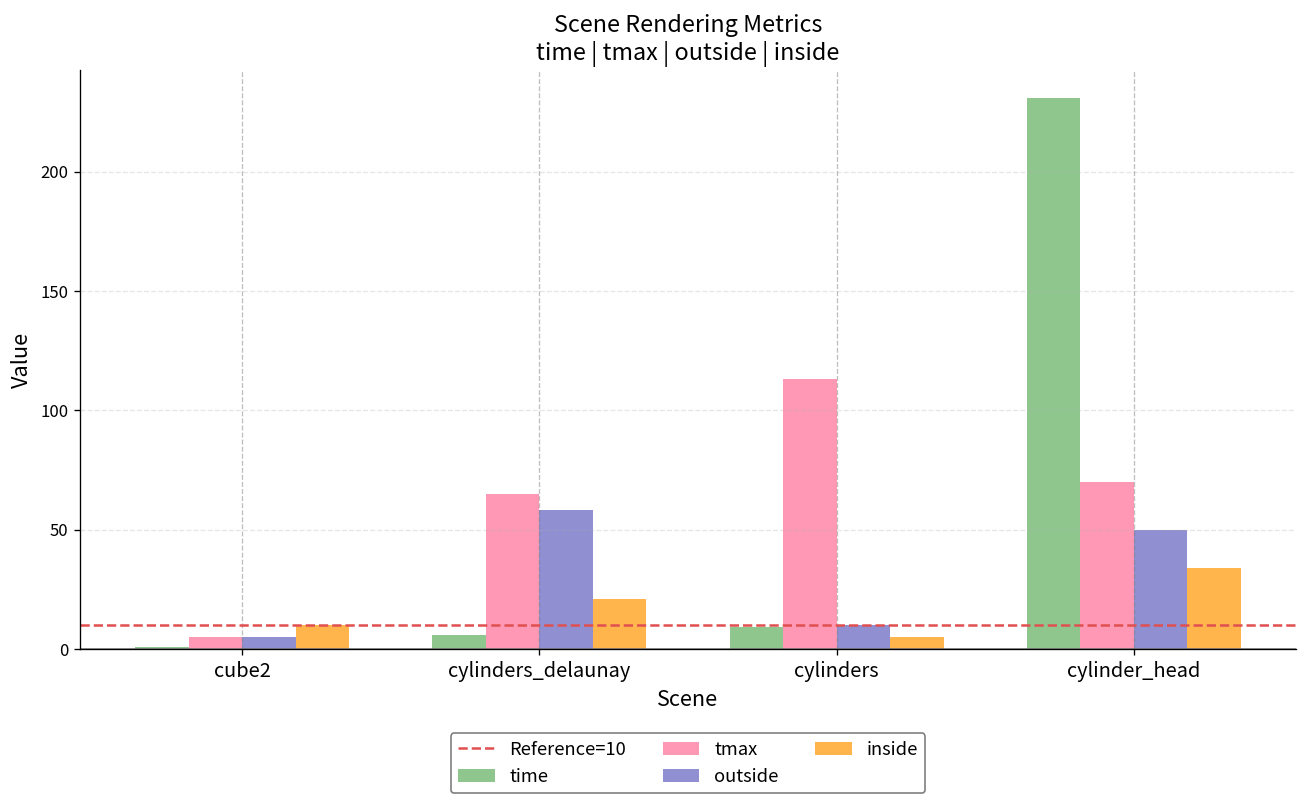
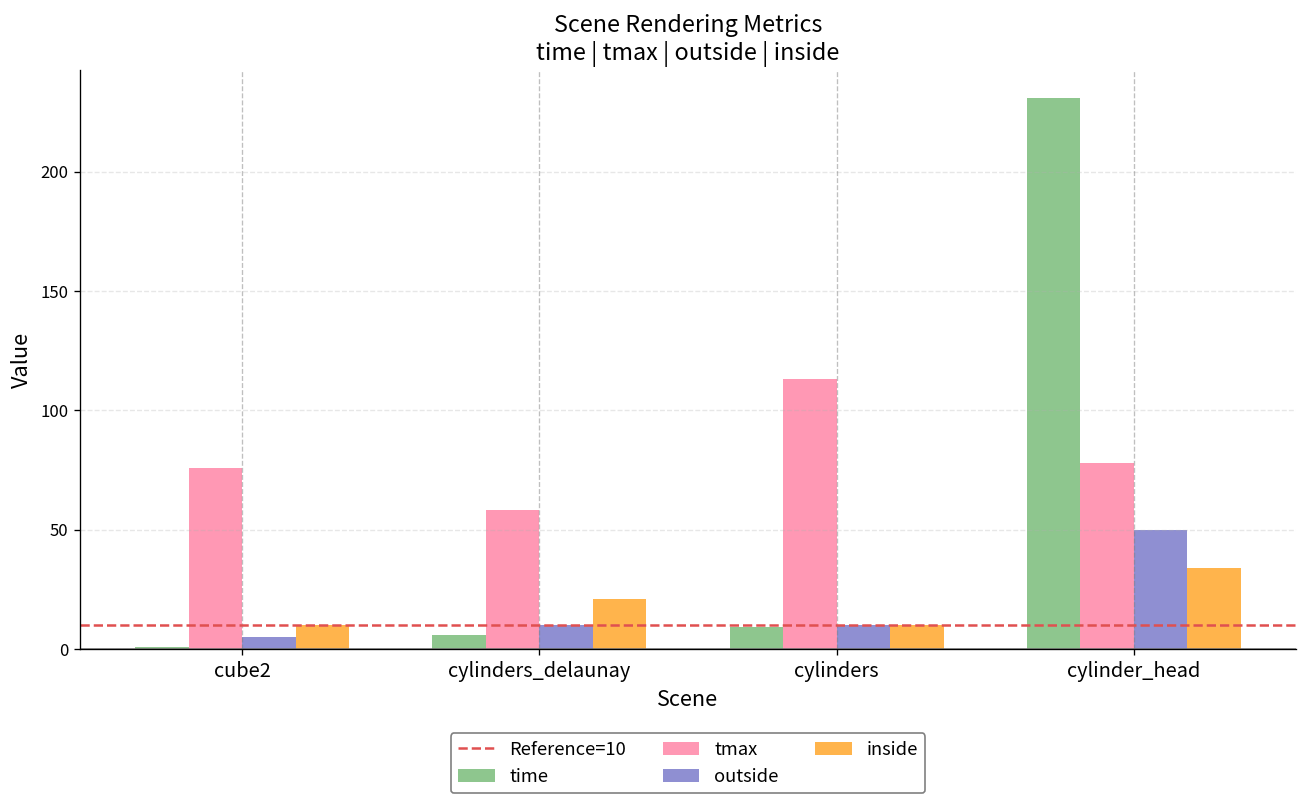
  {
    "time": {
      "cylinders_delaunay": 6,
      "cylinders": 9,
      "cylinder_head": 231
    },
    "tmax": {
-     "cube2": 5,
-     "cylinders_delaunay": 65,
+     "cube2": 76,
+     "cylinders_delaunay": 58,
      "cylinders": 113,
-     "cylinder_head": 70
+     "cylinder_head": 78
    },
    "outside": {
      "cube2": 5,
-     "cylinders_delaunay": 58,
+     "cylinders_delaunay": 10,
      "cylinders": 10,
      "cylinder_head": 50
    },
    "inside": {
      "cube2": 10,
      "cylinders_delaunay": 21,
-     "cylinders": 5,
+     "cylinders": 10,
      "cylinder_head": 34
    }
  }
